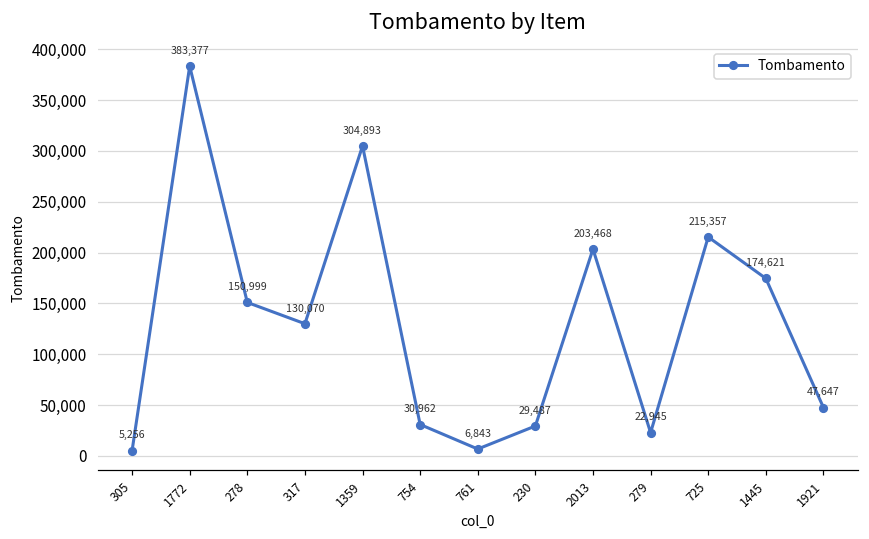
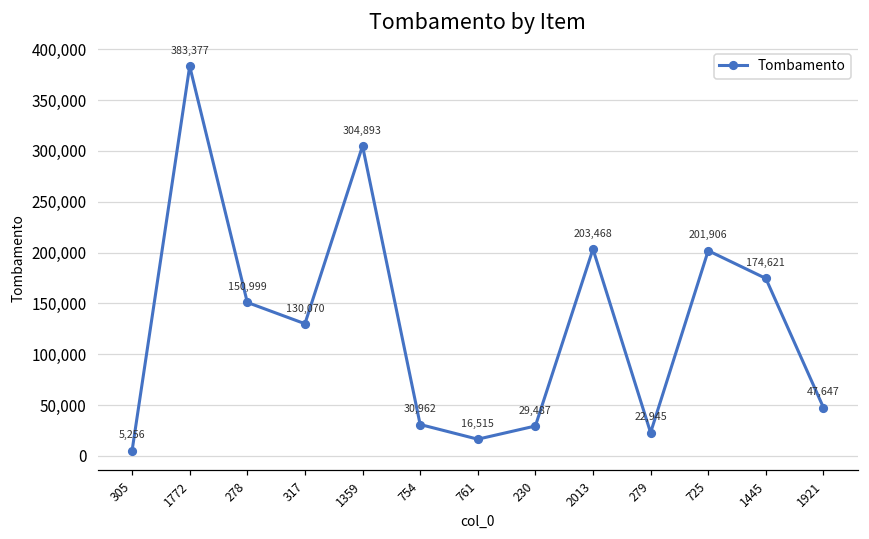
  {
    "305": "5,256",
    "1772": "383,377",
    "278": "150,999",
    "317": "130,070",
    "1359": "304,893",
    "754": "30,962",
-   "761": "6,843",
+   "761": "16,515",
    "230": "29,487",
    "2013": "203,468",
    "279": "22,945",
-   "725": "215,357",
+   "725": "201,906",
    "1445": "174,621",
    "1921": "47,647"
  }
